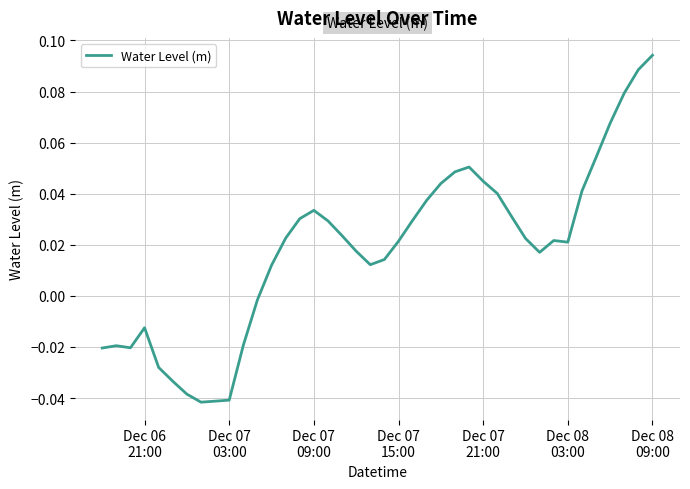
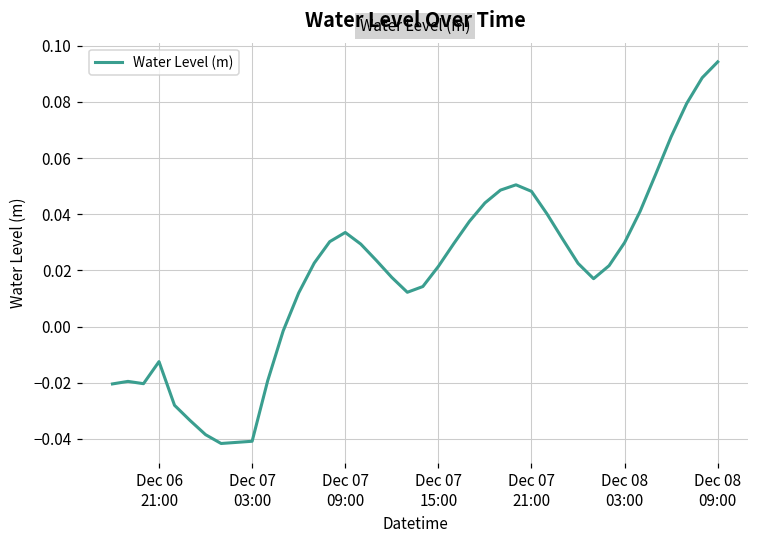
  {
    "Dec 06 21:00": -0.012,
    "Dec 07 03:00": -0.041,
    "Dec 07 09:00": 0.033,
    "Dec 07 15:00": 0.021,
-   "Dec 07 21:00": 0.045,
-   "Dec 08 03:00": 0.021,
+   "Dec 07 21:00": 0.048,
+   "Dec 08 03:00": 0.030,
    "Dec 08 09:00": 0.094
  }
